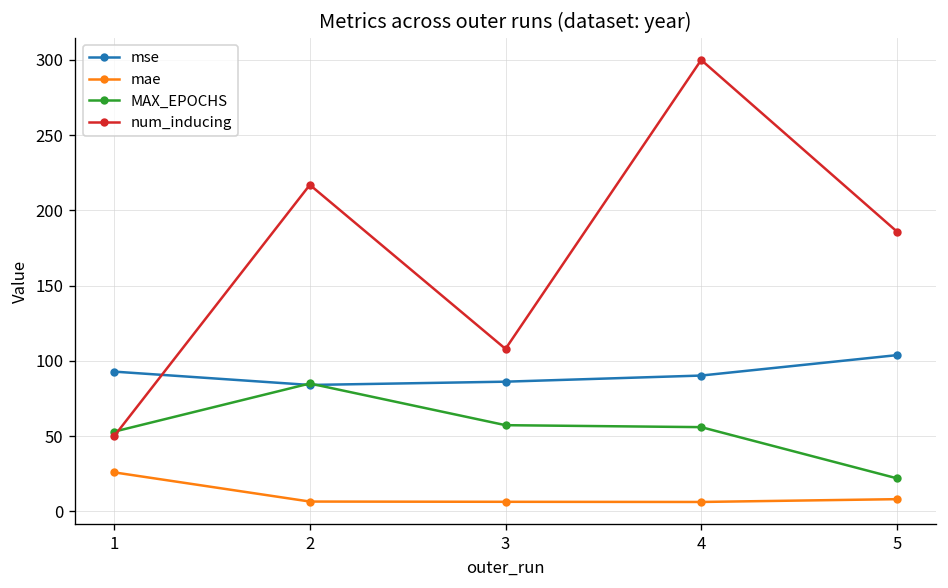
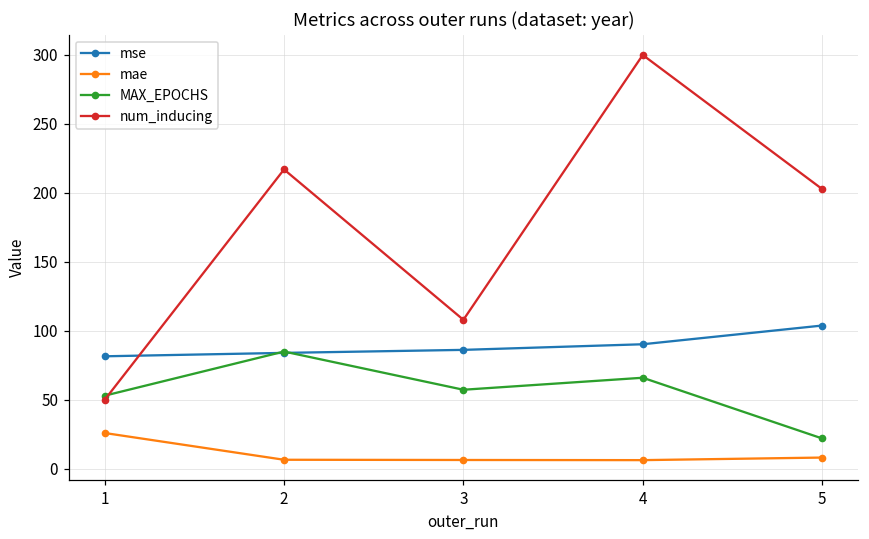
  {
    "mse": {
-     "1": 93,
+     "1": 82,
      "3": 86,
      "4": 90,
      "5": 104
    },
    "mae": {
      "1": 26,
      "2": 7,
      "3": 6,
      "4": 6,
      "5": 8
    },
    "MAX_EPOCHS": {
      "1": 53,
      "3": 57,
-     "4": 56,
+     "4": 66,
      "5": 22
    },
    "num_inducing": {
      "1": 50,
      "2": 217,
      "3": 108,
      "4": 300,
-     "5": 186
+     "5": 203
    }
  }
